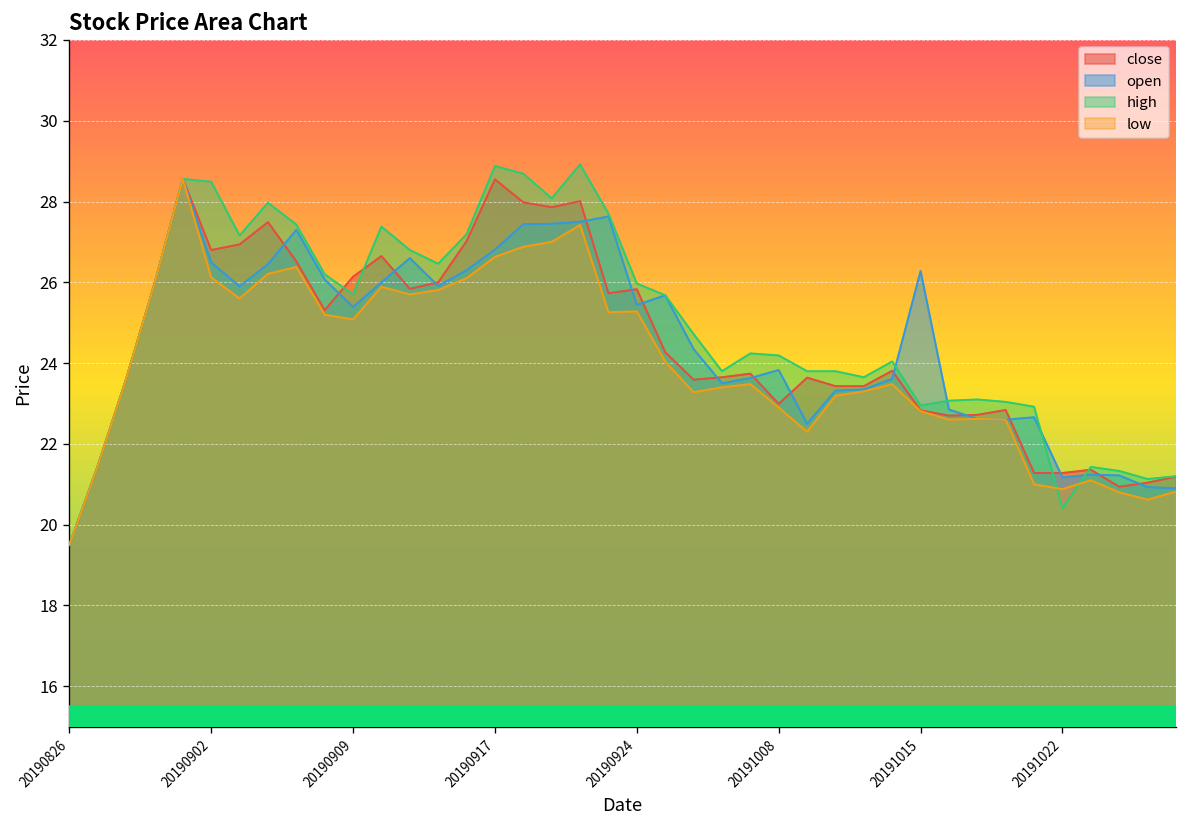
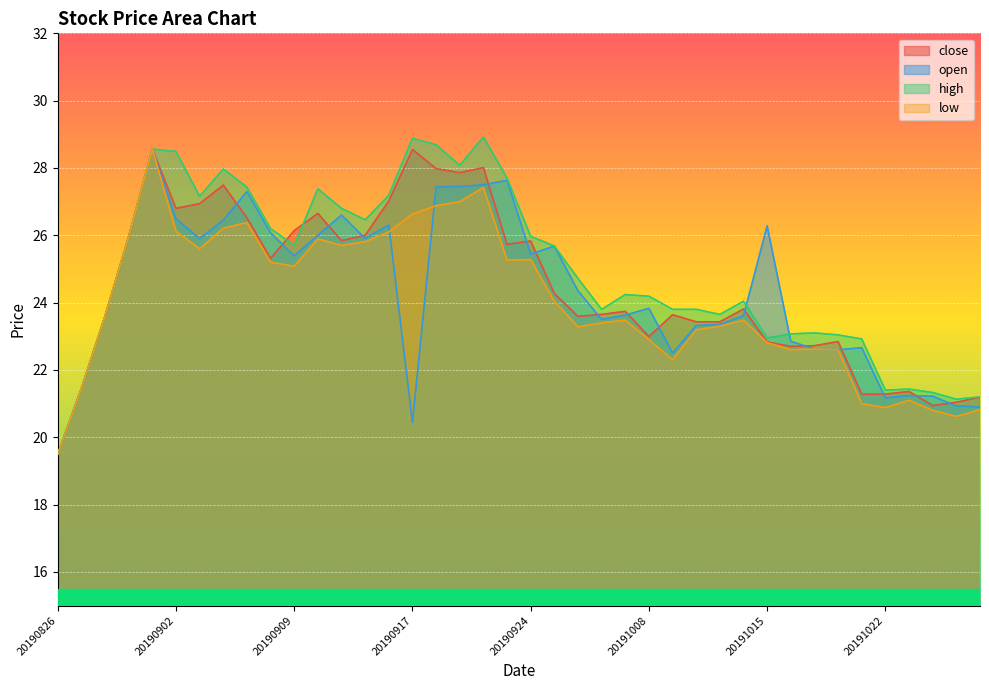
  {
    "close": {
      "20190902": 26.8,
      "20190909": 26.1,
      "20190917": 28.6,
      "20190924": 25.8,
      "20191008": 23.0,
      "20191022": 21.3
    },
    "open": {
      "20190902": 26.5,
      "20190909": 25.4,
-     "20190917": 26.8,
+     "20190917": 20.4,
      "20190924": 25.4,
      "20191008": 23.8,
      "20191015": 26.3,
      "20191022": 21.2
    },
    "high": {
      "20190902": 28.5,
      "20190909": 25.7,
      "20190917": 28.9,
      "20190924": 26.0,
      "20191008": 24.2,
      "20191015": 23.0,
-     "20191022": 20.4
+     "20191022": 21.4
    },
    "low": {
      "20190902": 26.1,
      "20190909": 25.1,
      "20190917": 26.6,
      "20190924": 25.3,
      "20191008": 22.9,
      "20191022": 20.9
    }
  }
